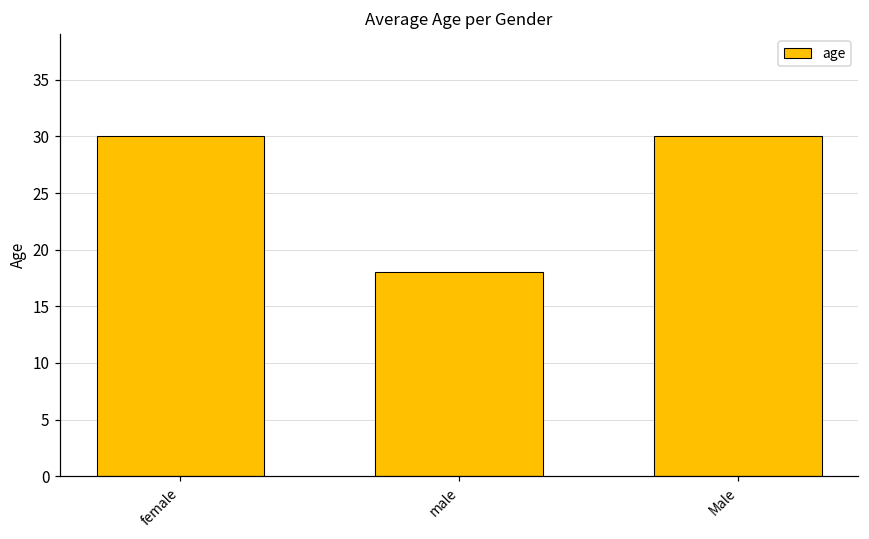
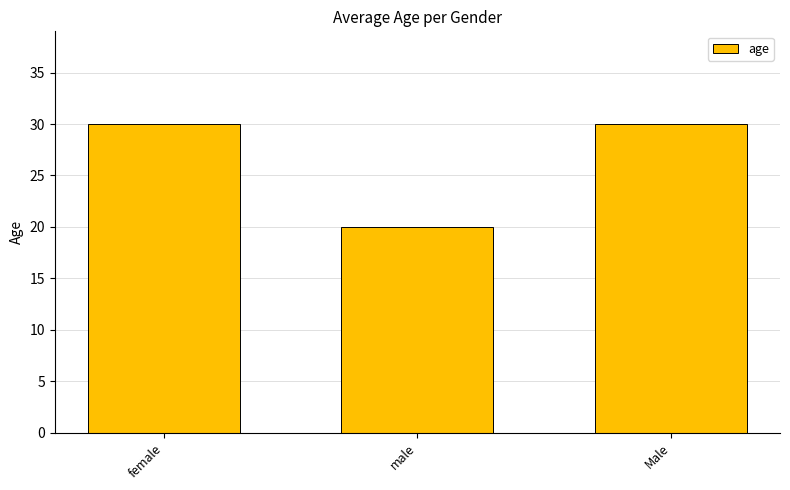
  {
    "female": 30,
-   "male": 18,
+   "male": 20,
    "Male": 30
  }
